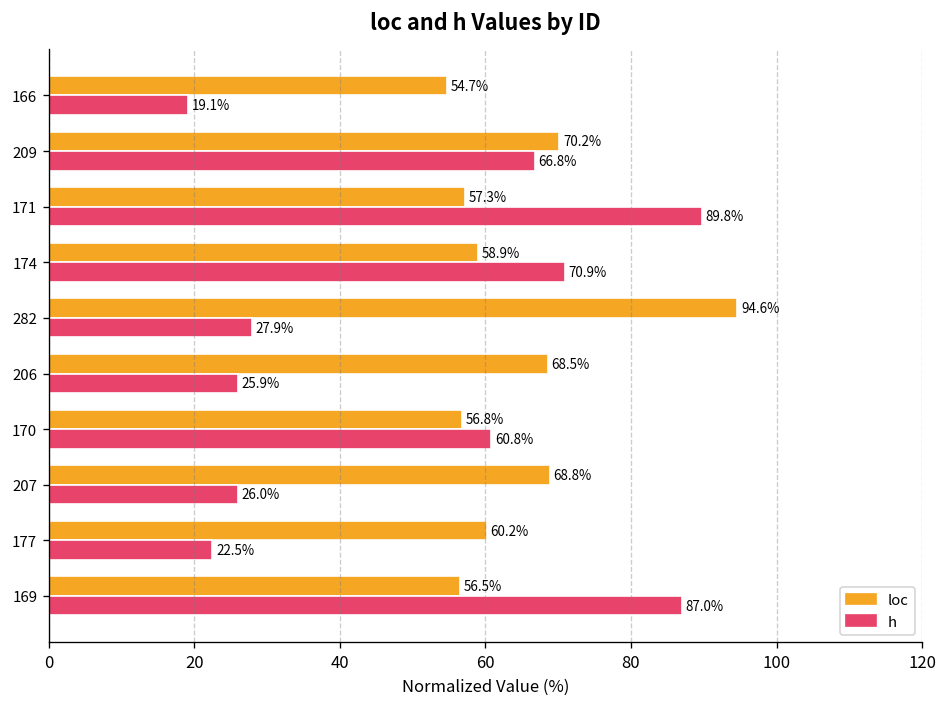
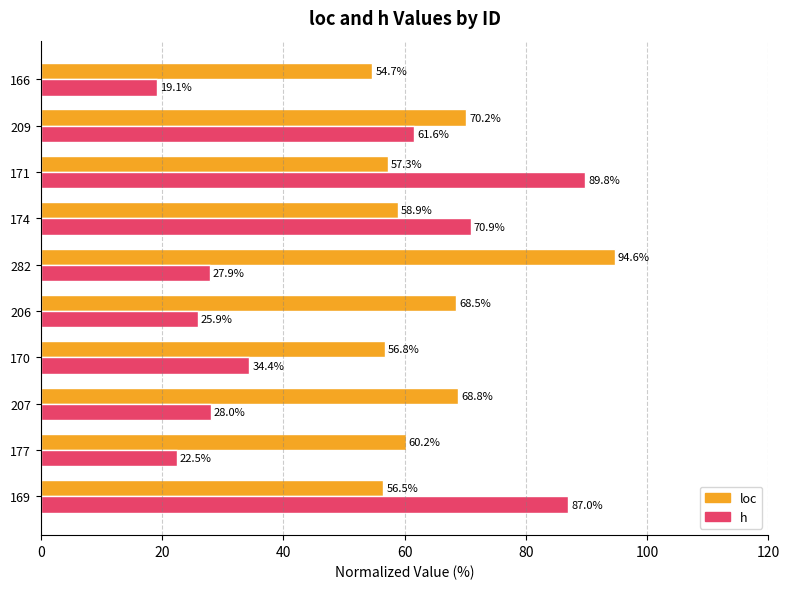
  {
    "loc": {
      "166": "54.7%",
      "209": "70.2%",
      "171": "57.3%",
      "174": "58.9%",
      "282": "94.6%",
      "206": "68.5%",
      "170": "56.8%",
      "207": "68.8%",
      "177": "60.2%",
      "169": "56.5%"
    },
    "h": {
      "166": "19.1%",
-     "209": "66.8%",
+     "209": "61.6%",
      "171": "89.8%",
      "174": "70.9%",
      "282": "27.9%",
      "206": "25.9%",
-     "170": "60.8%",
-     "207": "26.0%",
+     "170": "34.4%",
+     "207": "28.0%",
      "177": "22.5%",
      "169": "87.0%"
    }
  }
